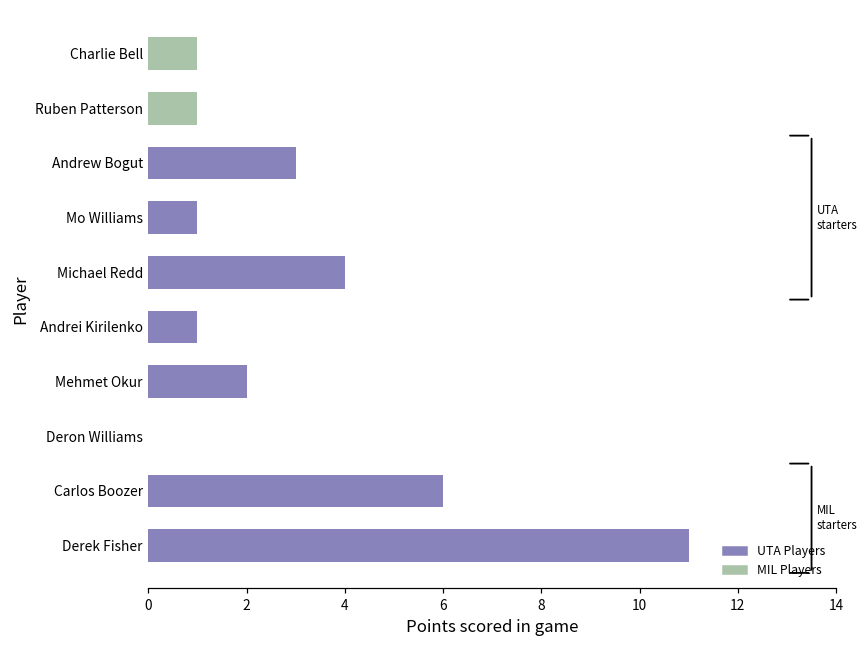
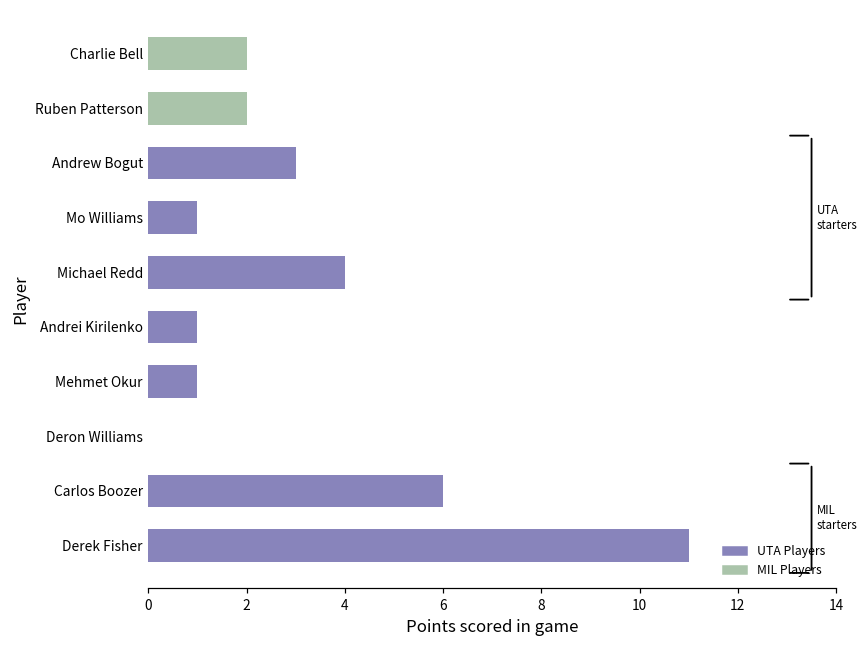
  {
-   "Charlie Bell": 1,
-   "Ruben Patterson": 1,
+   "Charlie Bell": 2,
+   "Ruben Patterson": 2,
    "Andrew Bogut": 3,
    "Mo Williams": 1,
    "Michael Redd": 4,
    "Andrei Kirilenko": 1,
-   "Mehmet Okur": 2,
+   "Mehmet Okur": 1,
    "Deron Williams": 0,
    "Carlos Boozer": 6,
    "Derek Fisher": 11
  }
